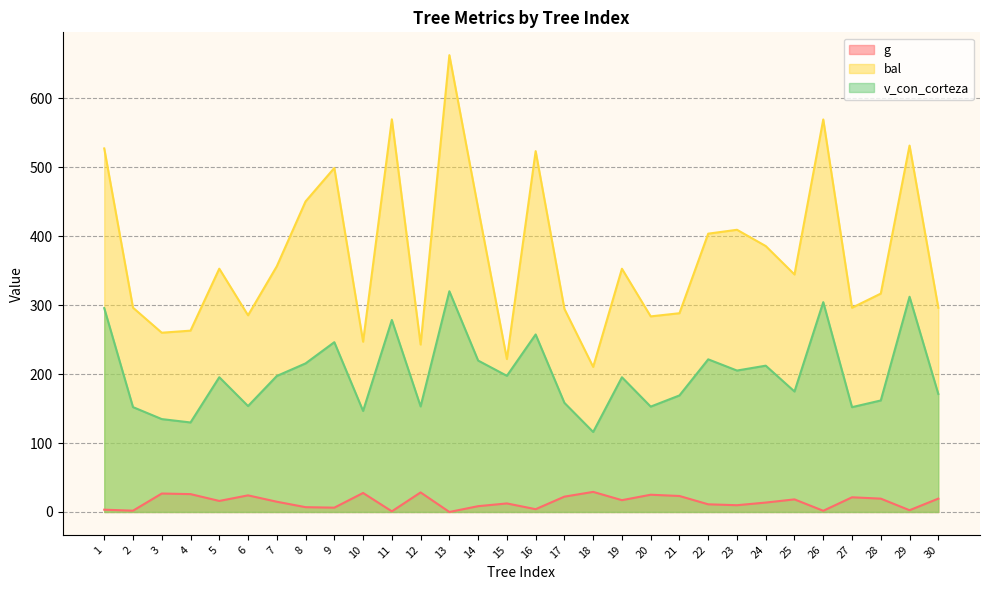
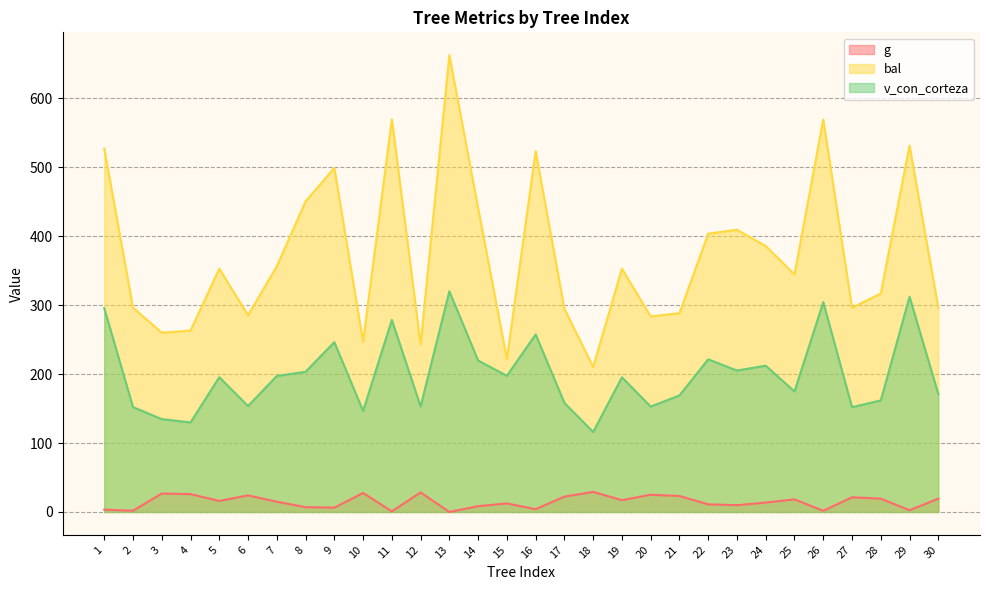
  {
    "g": {
      "1": 0,
      "2": 0,
      "3": 30,
      "4": 30,
      "5": 20,
      "6": 20,
      "7": 10,
      "8": 10,
      "9": 10,
      "10": 30,
      "11": 0,
      "12": 30,
      "13": 0,
      "14": 10,
      "15": 10,
      "16": 0,
      "17": 20,
      "18": 30,
      "19": 20,
      "20": 30,
      "21": 20,
      "22": 10,
      "23": 10,
      "24": 10,
      "25": 20,
      "26": 0,
      "27": 20,
      "28": 20,
      "29": 0,
      "30": 20
    },
    "bal": {
      "1": 530,
      "2": 300,
      "3": 260,
      "4": 260,
      "5": 350,
      "6": 290,
      "7": 360,
      "8": 450,
      "9": 500,
      "10": 250,
      "11": 570,
      "12": 240,
      "13": 660,
      "14": 440,
      "15": 220,
      "16": 520,
      "17": 290,
      "18": 210,
      "19": 350,
      "20": 280,
      "21": 290,
      "22": 400,
      "23": 410,
      "24": 390,
      "25": 340,
      "26": 570,
      "27": 300,
      "28": 320,
      "29": 530,
      "30": 300
    },
    "v_con_corteza": {
      "1": 300,
      "2": 150,
      "3": 130,
      "4": 130,
      "5": 200,
      "6": 150,
      "7": 200,
-     "8": 220,
+     "8": 200,
      "9": 250,
      "10": 150,
      "11": 280,
      "12": 150,
      "13": 320,
      "14": 220,
      "15": 200,
      "16": 260,
      "17": 160,
      "18": 120,
      "19": 200,
      "20": 150,
      "21": 170,
      "22": 220,
      "23": 210,
      "24": 210,
      "25": 170,
      "26": 300,
      "27": 150,
      "28": 160,
      "29": 310,
      "30": 170
    }
  }
